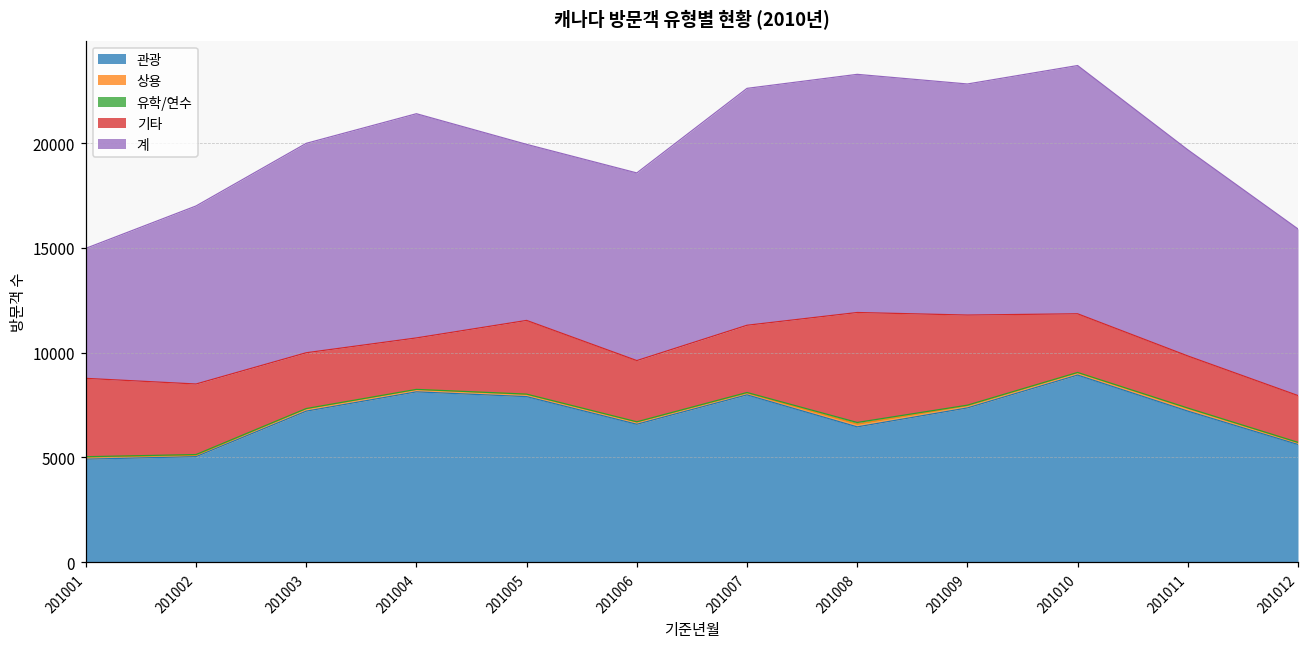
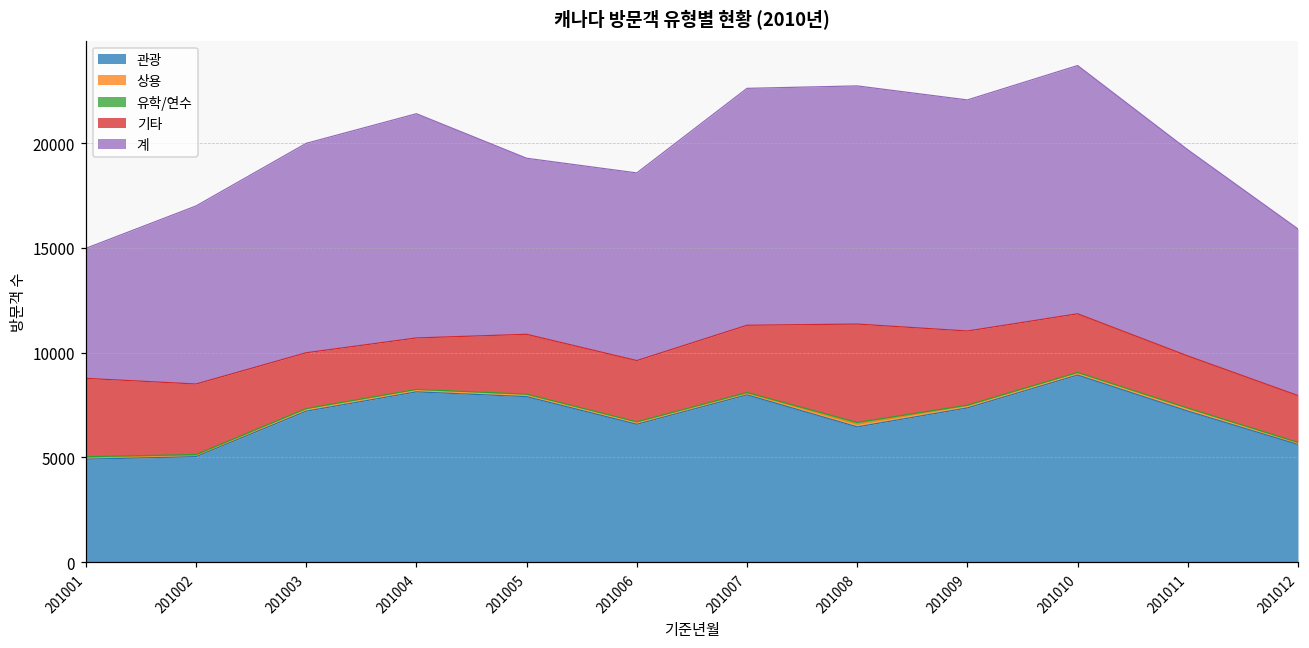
  {
    "관광": {
      "201011": 7200
    },
    "기타": {
      "201001": 3700,
      "201002": 3400,
      "201003": 2700,
      "201004": 2500,
-     "201005": 3500,
+     "201005": 2900,
      "201006": 2900,
      "201007": 3200,
-     "201008": 5300,
-     "201009": 4300,
+     "201008": 4700,
+     "201009": 3500,
      "201010": 2800,
      "201011": 2500,
      "201012": 2200
    },
    "계": {
      "201001": 6200,
      "201002": 8500,
      "201003": 10000,
      "201004": 10700,
      "201005": 8400,
      "201006": 9000,
      "201007": 11300,
      "201008": 11400,
      "201009": 11000,
      "201010": 11900,
      "201011": 9800,
      "201012": 8000
    }
  }
